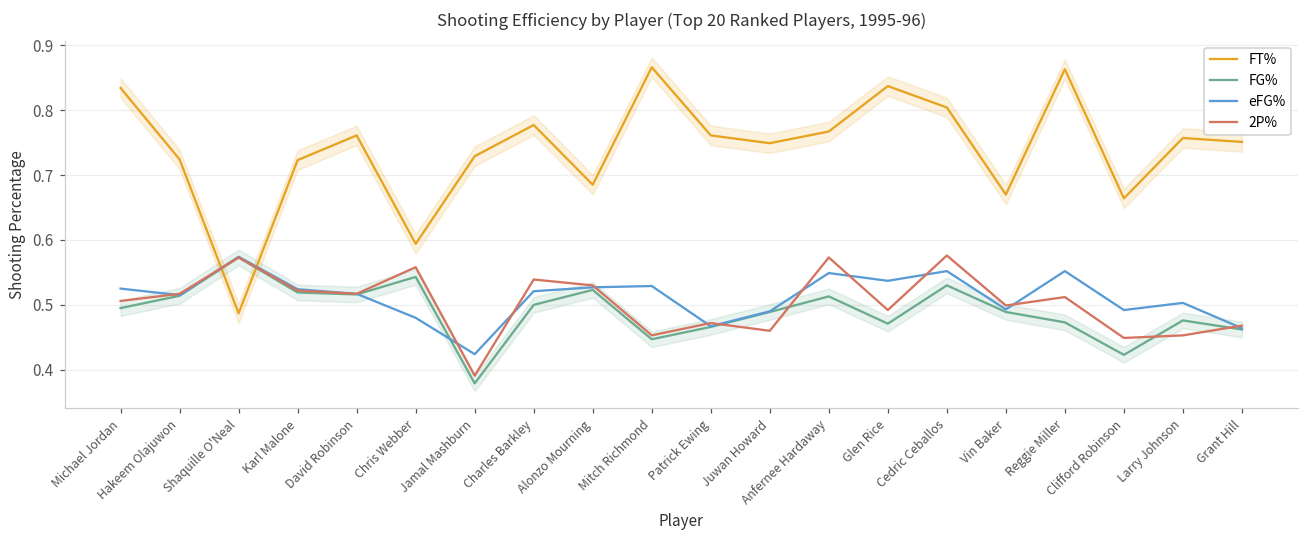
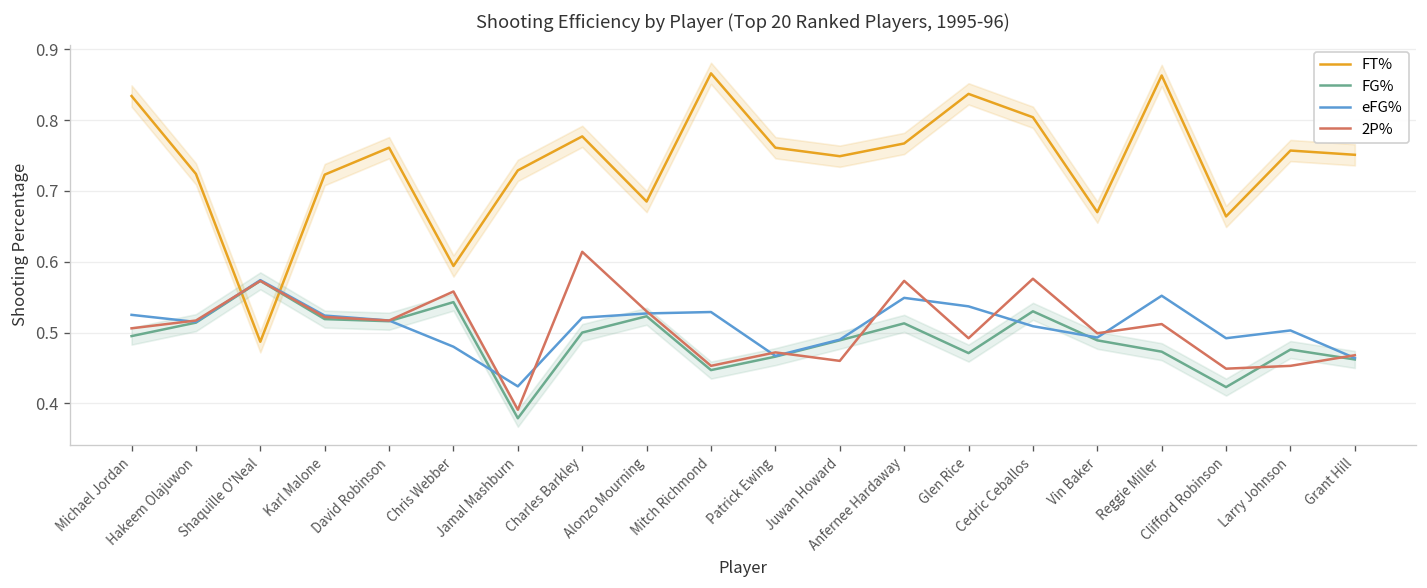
  {
    "eFG%": {
      "Michael Jordan": 0.53,
      "Chris Webber": 0.48,
      "Jamal Mashburn": 0.42,
      "Charles Barkley": 0.52,
      "Mitch Richmond": 0.53,
      "Anfernee Hardaway": 0.55,
      "Glen Rice": 0.54,
-     "Cedric Ceballos": 0.55,
+     "Cedric Ceballos": 0.51,
      "Reggie Miller": 0.55,
      "Clifford Robinson": 0.49,
      "Larry Johnson": 0.50
    },
    "2P%": {
-     "Charles Barkley": 0.54,
+     "Charles Barkley": 0.61,
      "Mitch Richmond": 0.45,
      "Patrick Ewing": 0.47,
      "Juwan Howard": 0.46,
      "Anfernee Hardaway": 0.57,
      "Glen Rice": 0.49,
      "Cedric Ceballos": 0.58,
      "Reggie Miller": 0.51,
      "Clifford Robinson": 0.45,
      "Larry Johnson": 0.45
    }
  }
